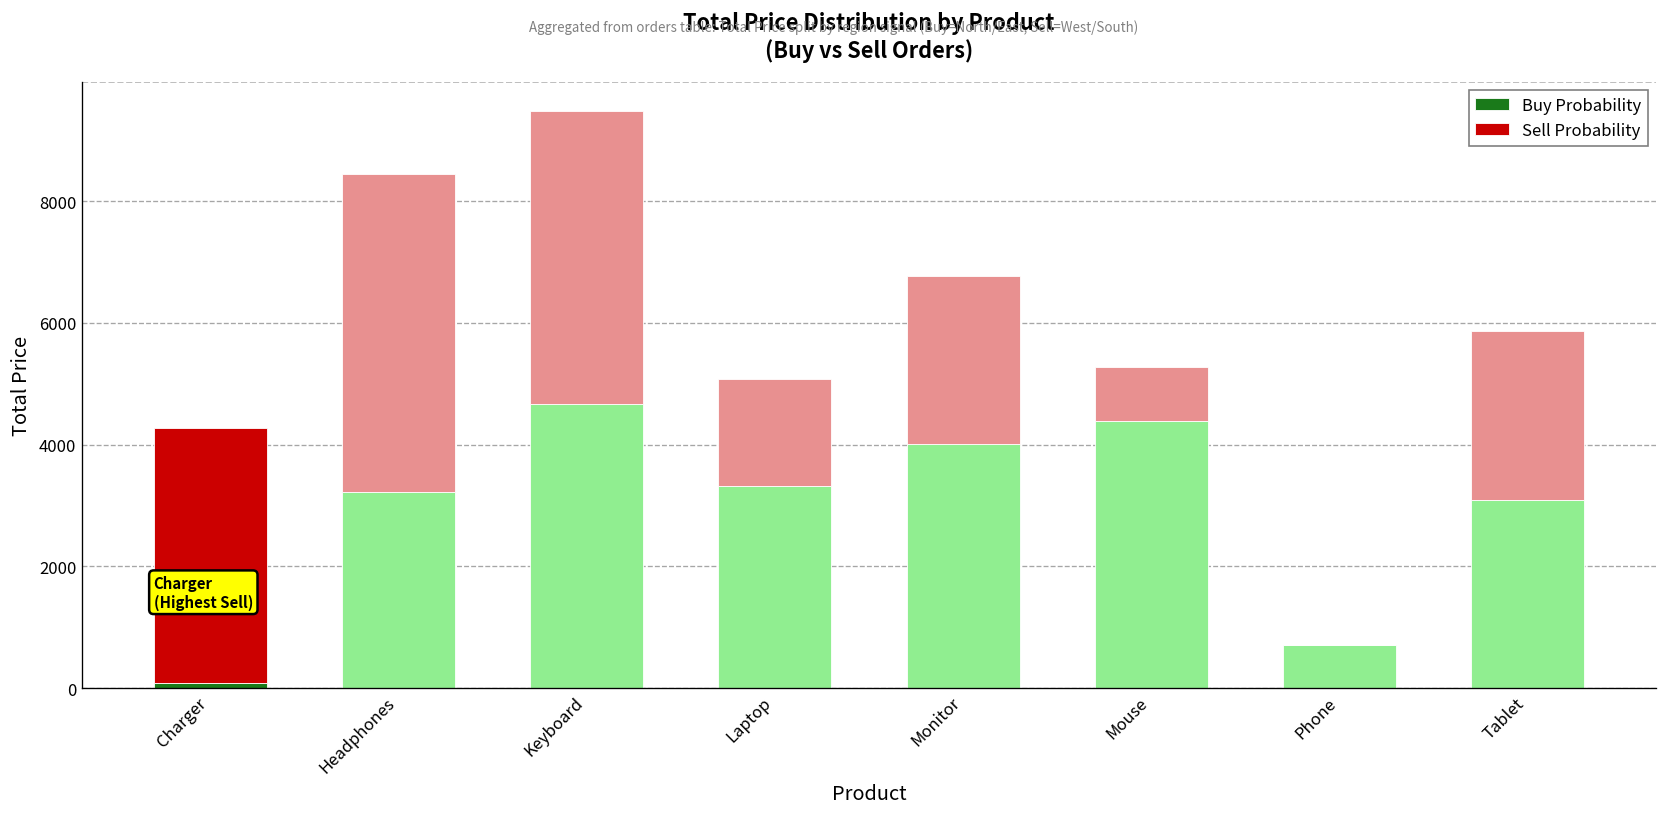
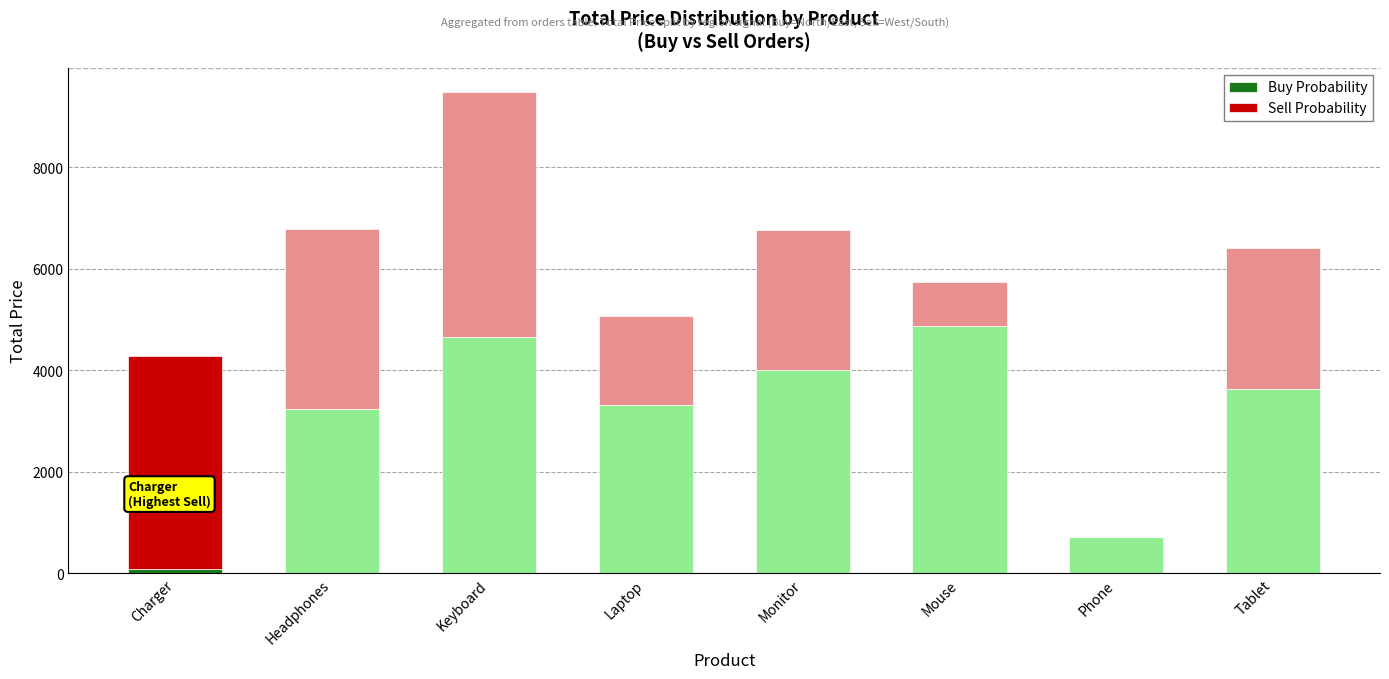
  {
    "Buy Probability": {
      "Charger": 100,
      "Headphones": 3200,
      "Keyboard": 4700,
      "Laptop": 3300,
      "Monitor": 4000,
-     "Mouse": 4400,
+     "Mouse": 4900,
      "Phone": 700,
-     "Tablet": 3100
+     "Tablet": 3600
    },
    "Sell Probability": {
      "Charger": 4200,
-     "Headphones": 5200,
+     "Headphones": 3600,
      "Keyboard": 4800,
      "Laptop": 1800,
      "Monitor": 2800,
      "Mouse": 900,
      "Phone": 0,
      "Tablet": 2800
    }
  }
